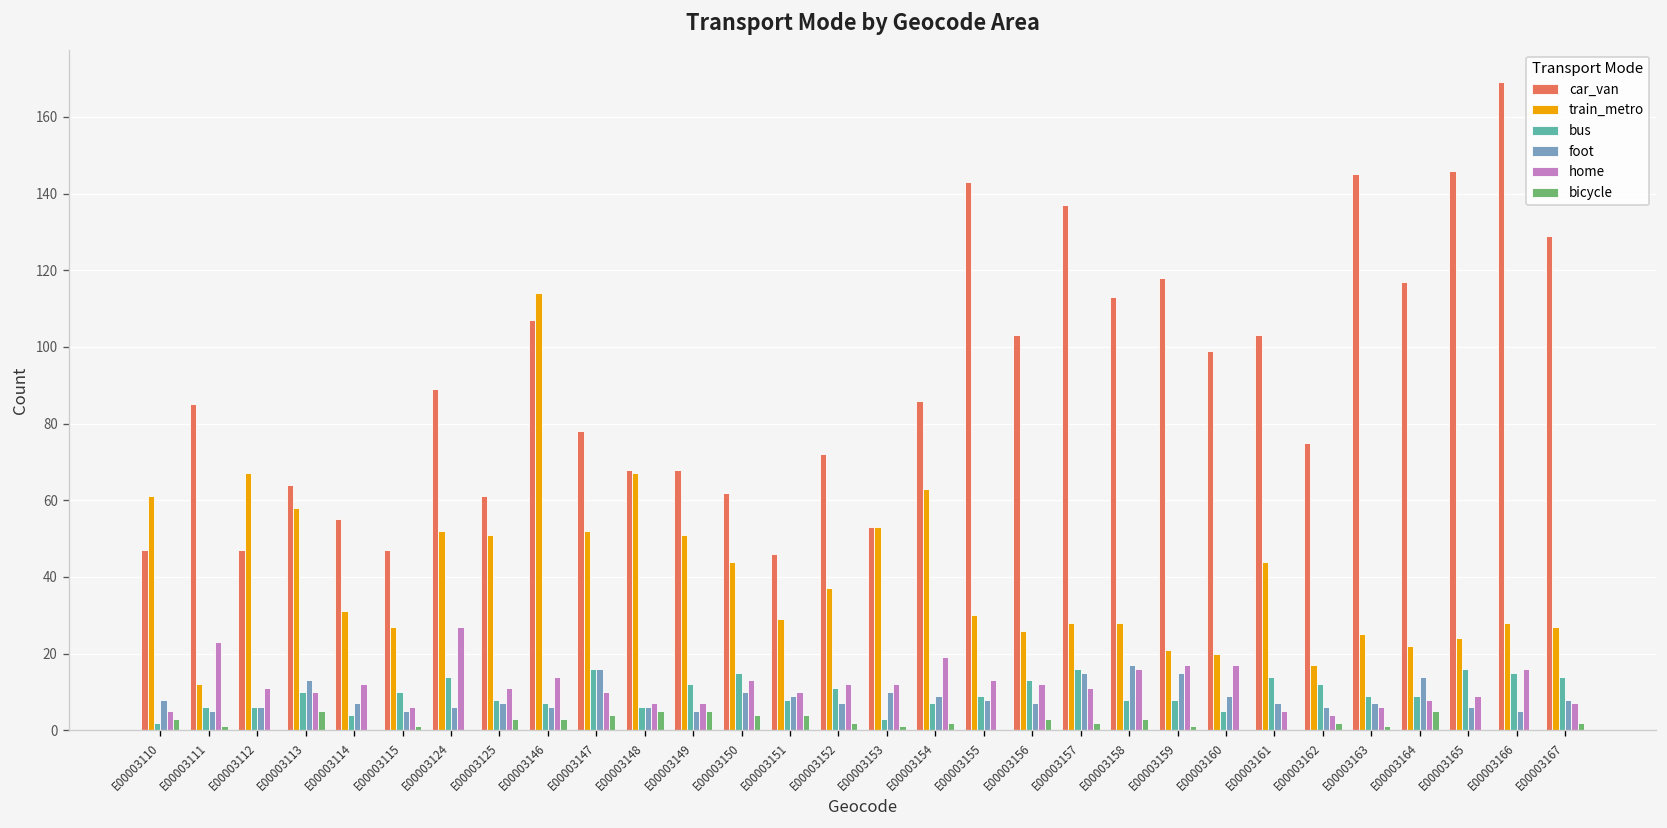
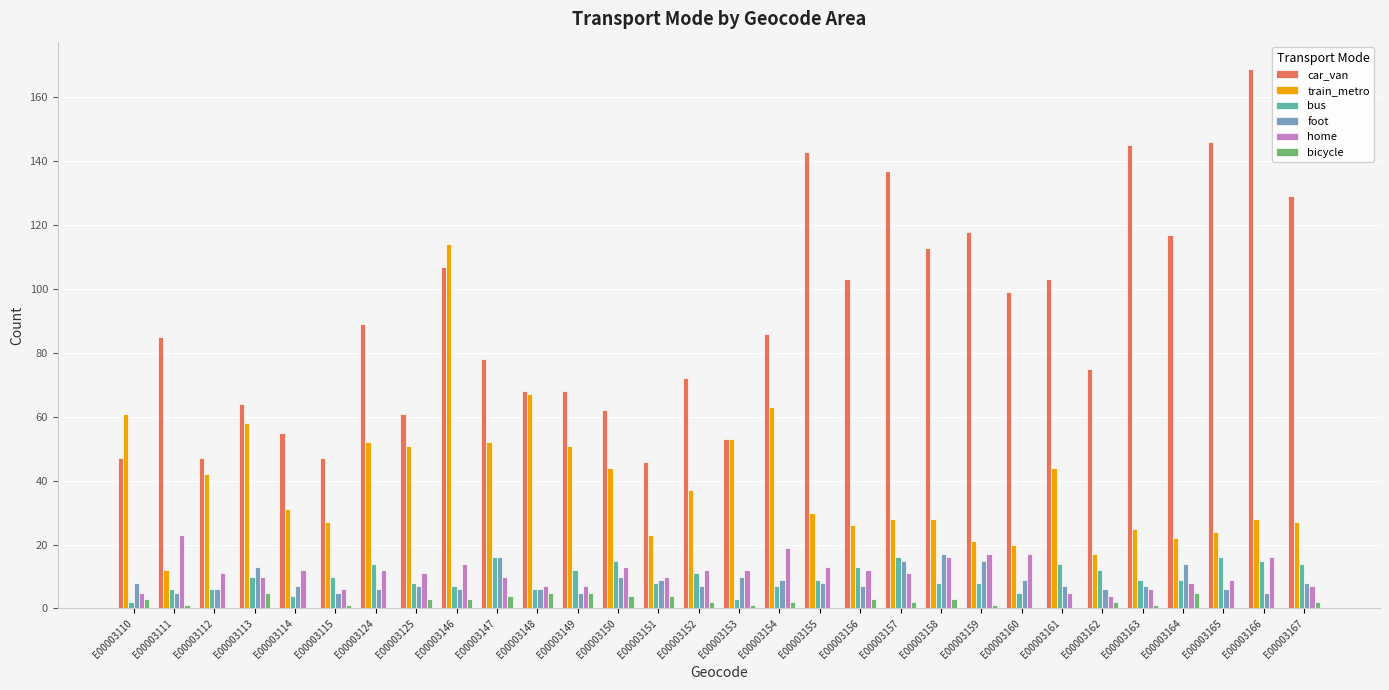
  {
    "car_van": {
      "E00003110": 47,
      "E00003111": 85,
      "E00003112": 47,
      "E00003113": 64,
      "E00003114": 55,
      "E00003115": 47,
      "E00003124": 89,
      "E00003125": 61,
      "E00003146": 107,
      "E00003147": 78,
      "E00003148": 68,
      "E00003149": 68,
      "E00003150": 62,
      "E00003151": 46,
      "E00003152": 72,
      "E00003153": 53,
      "E00003154": 86,
      "E00003155": 143,
      "E00003156": 103,
      "E00003157": 137,
      "E00003158": 113,
      "E00003159": 118,
      "E00003160": 99,
      "E00003161": 103,
      "E00003162": 75,
      "E00003163": 145,
      "E00003164": 117,
      "E00003165": 146,
      "E00003166": 169,
      "E00003167": 129
    },
    "train_metro": {
      "E00003110": 61,
      "E00003111": 12,
-     "E00003112": 67,
+     "E00003112": 42,
      "E00003113": 58,
      "E00003114": 31,
      "E00003115": 27,
      "E00003124": 52,
      "E00003125": 51,
      "E00003146": 114,
      "E00003147": 52,
      "E00003148": 67,
      "E00003149": 51,
      "E00003150": 44,
-     "E00003151": 29,
+     "E00003151": 23,
      "E00003152": 37,
      "E00003153": 53,
      "E00003154": 63,
      "E00003155": 30,
      "E00003156": 26,
      "E00003157": 28,
      "E00003158": 28,
      "E00003159": 21,
      "E00003160": 20,
      "E00003161": 44,
      "E00003162": 17,
      "E00003163": 25,
      "E00003164": 22,
      "E00003165": 24,
      "E00003166": 28,
      "E00003167": 27
    },
    "home": {
      "E00003110": 5,
      "E00003111": 23,
      "E00003112": 11,
      "E00003113": 10,
      "E00003114": 12,
      "E00003115": 6,
-     "E00003124": 27,
+     "E00003124": 12,
      "E00003125": 11,
      "E00003146": 14,
      "E00003147": 10,
      "E00003148": 7,
      "E00003149": 7,
      "E00003150": 13,
      "E00003151": 10,
      "E00003152": 12,
      "E00003153": 12,
      "E00003154": 19,
      "E00003155": 13,
      "E00003156": 12,
      "E00003157": 11,
      "E00003158": 16,
      "E00003159": 17,
      "E00003160": 17,
      "E00003161": 5,
      "E00003162": 4,
      "E00003163": 6,
      "E00003164": 8,
      "E00003165": 9,
      "E00003166": 16,
      "E00003167": 7
    }
  }
